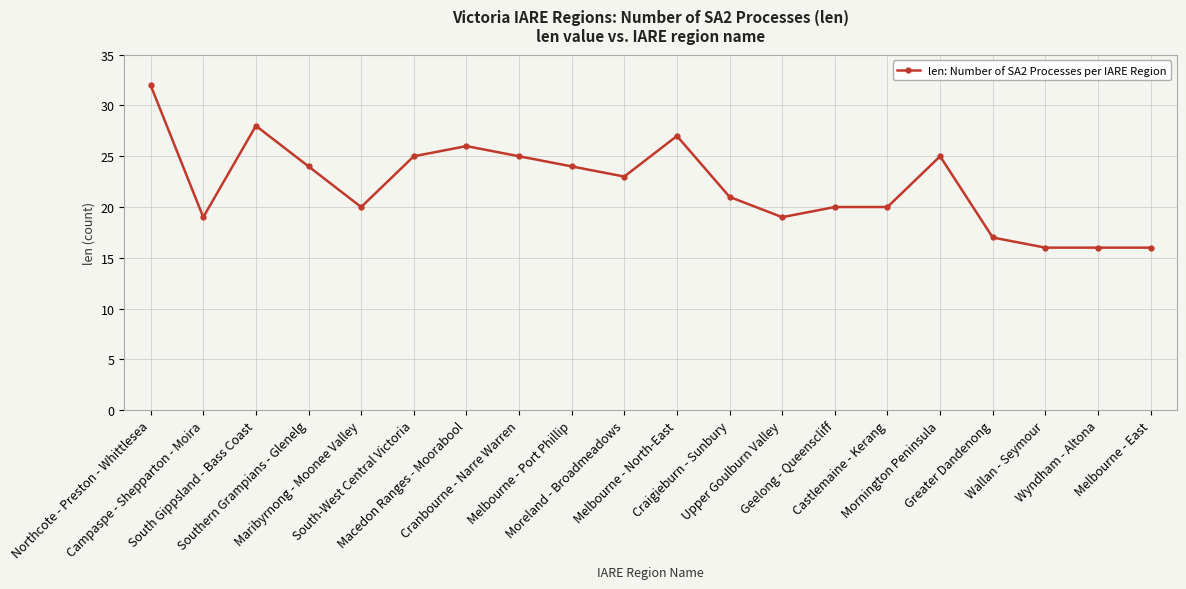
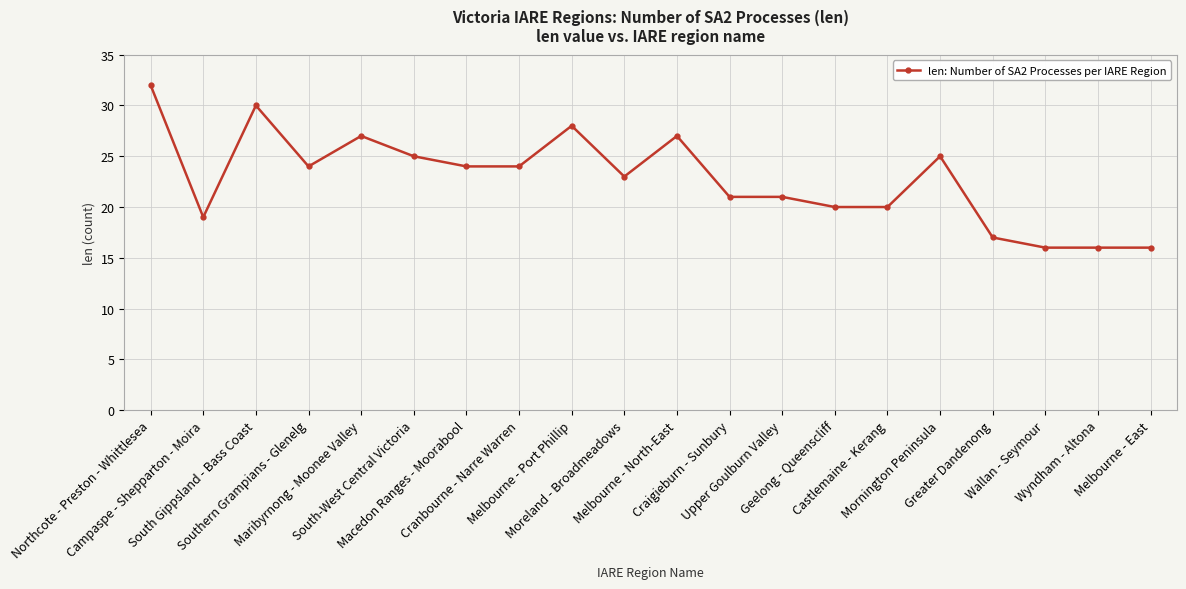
  {
    "Northcote - Preston - Whittlesea": 32,
    "Campaspe - Shepparton - Moira": 19,
-   "South Gippsland - Bass Coast": 28,
+   "South Gippsland - Bass Coast": 30,
    "Southern Grampians - Glenelg": 24,
-   "Maribyrnong - Moonee Valley": 20,
+   "Maribyrnong - Moonee Valley": 27,
    "South-West Central Victoria": 25,
-   "Macedon Ranges - Moorabool": 26,
-   "Cranbourne - Narre Warren": 25,
-   "Melbourne - Port Phillip": 24,
+   "Macedon Ranges - Moorabool": 24,
+   "Cranbourne - Narre Warren": 24,
+   "Melbourne - Port Phillip": 28,
    "Moreland - Broadmeadows": 23,
    "Melbourne - North-East": 27,
    "Craigieburn - Sunbury": 21,
-   "Upper Goulburn Valley": 19,
+   "Upper Goulburn Valley": 21,
    "Geelong - Queenscliff": 20,
    "Castlemaine - Kerang": 20,
    "Mornington Peninsula": 25,
    "Greater Dandenong": 17,
    "Wallan - Seymour": 16,
    "Wyndham - Altona": 16,
    "Melbourne - East": 16
  }
